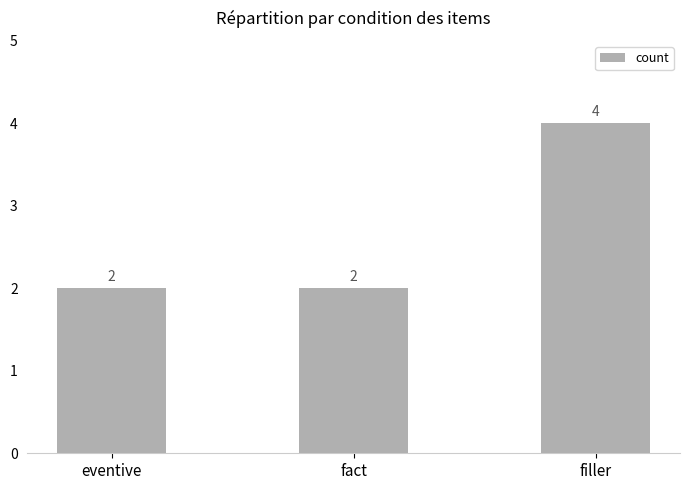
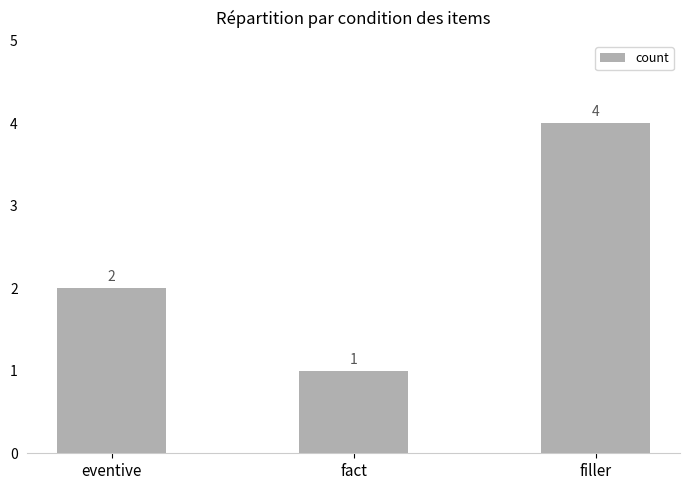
  {
    "eventive": 2,
-   "fact": 2,
+   "fact": 1,
    "filler": 4
  }
